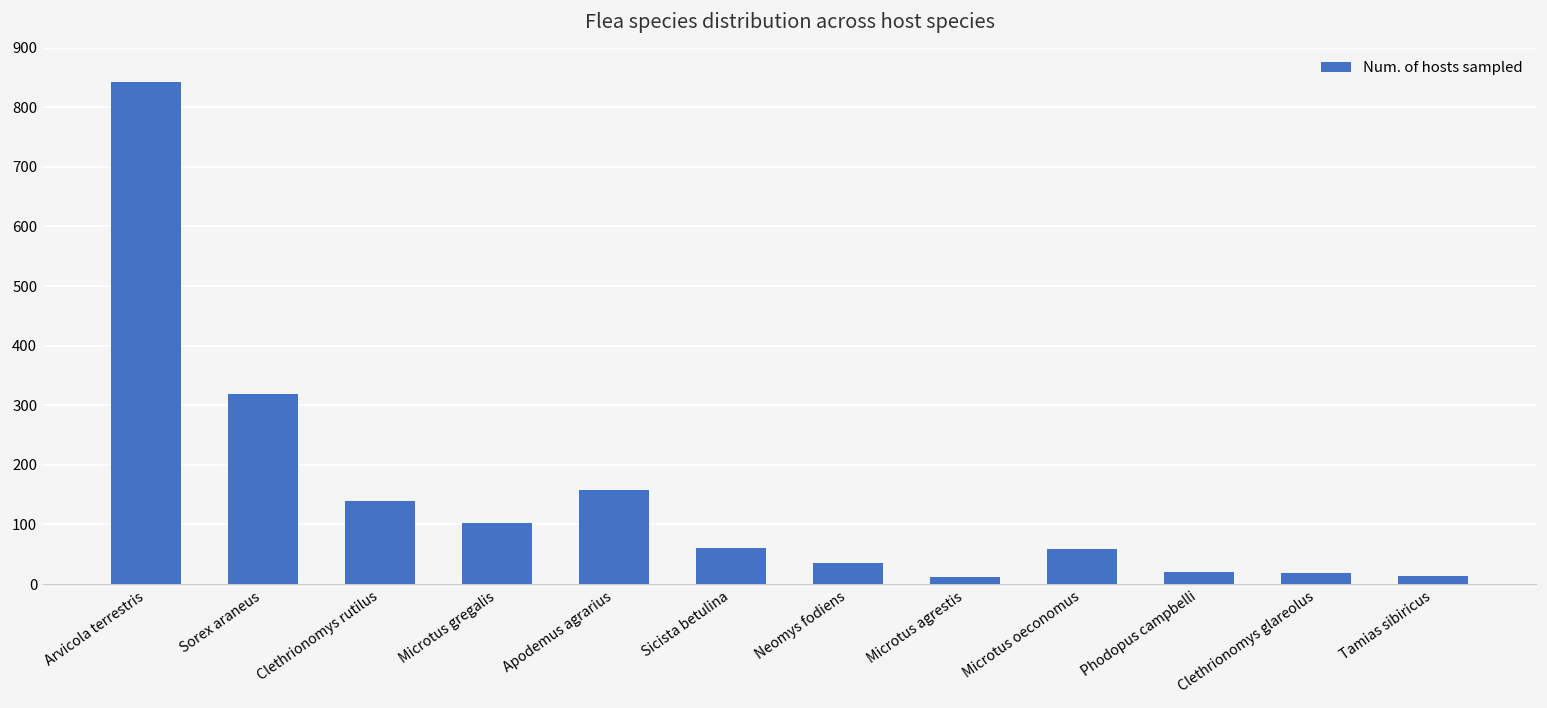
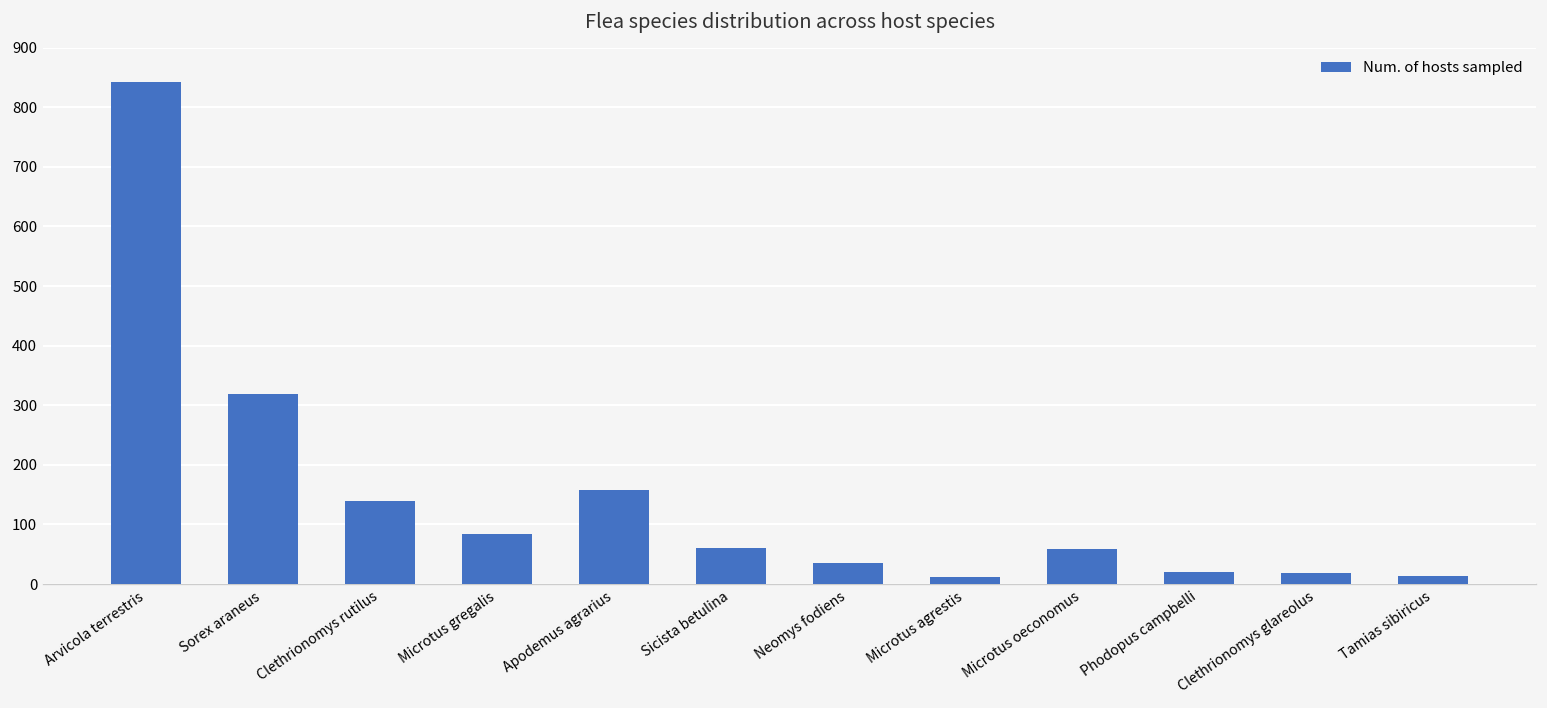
  {
    "Arvicola terrestris": 840,
    "Sorex araneus": 320,
    "Clethrionomys rutilus": 140,
-   "Microtus gregalis": 100,
+   "Microtus gregalis": 80,
    "Apodemus agrarius": 160,
    "Sicista betulina": 60,
    "Neomys fodiens": 40,
    "Microtus agrestis": 10,
    "Microtus oeconomus": 60,
    "Phodopus campbelli": 20,
    "Clethrionomys glareolus": 20,
    "Tamias sibiricus": 10
  }
